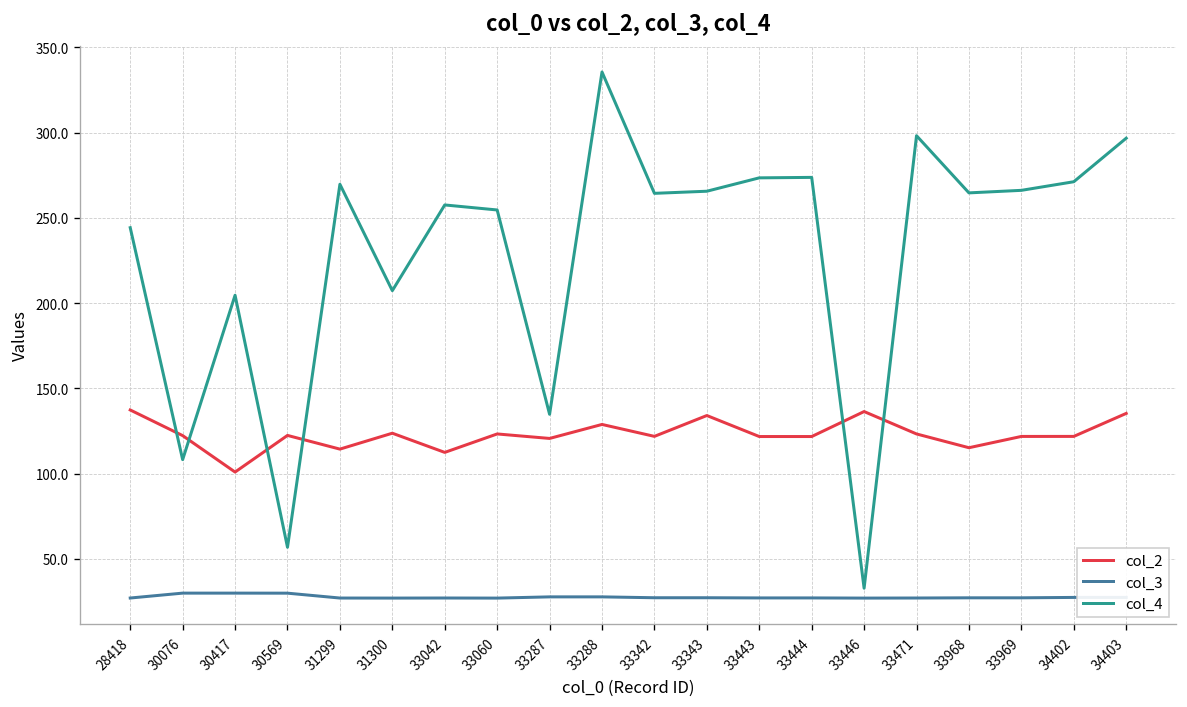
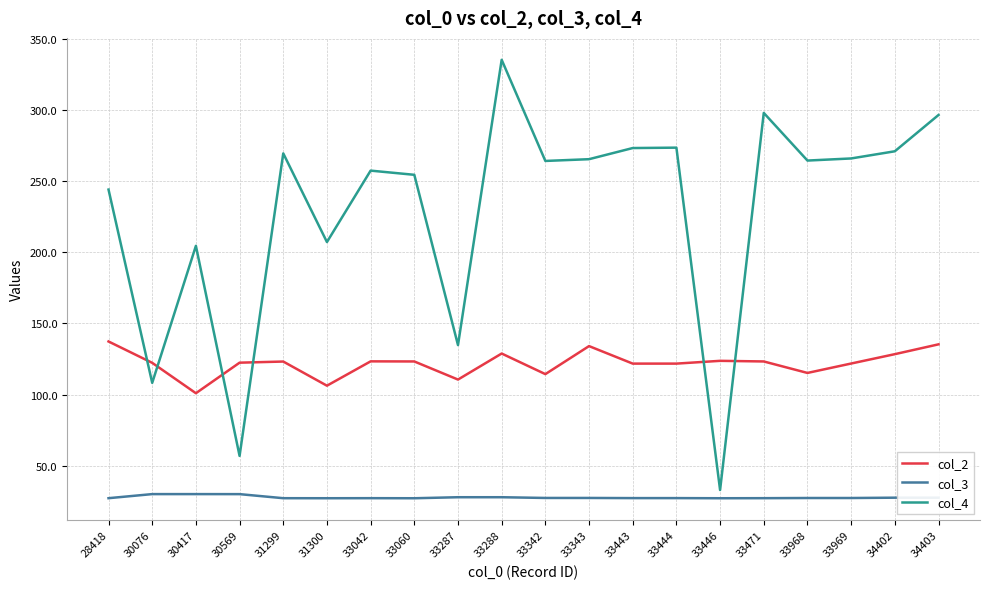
  {
    "col_2": {
      "28418": 137,
      "30076": 122,
      "30417": 101,
      "30569": 122,
-     "31299": 114,
-     "31300": 124,
-     "33042": 112,
+     "31299": 123,
+     "31300": 106,
+     "33042": 123,
      "33060": 123,
-     "33287": 121,
+     "33287": 111,
      "33288": 129,
-     "33342": 122,
+     "33342": 114,
      "33343": 134,
      "33443": 122,
      "33444": 122,
-     "33446": 136,
+     "33446": 124,
      "33471": 123,
      "33968": 115,
      "33969": 122,
-     "34402": 122,
+     "34402": 128,
      "34403": 135
    }
  }
